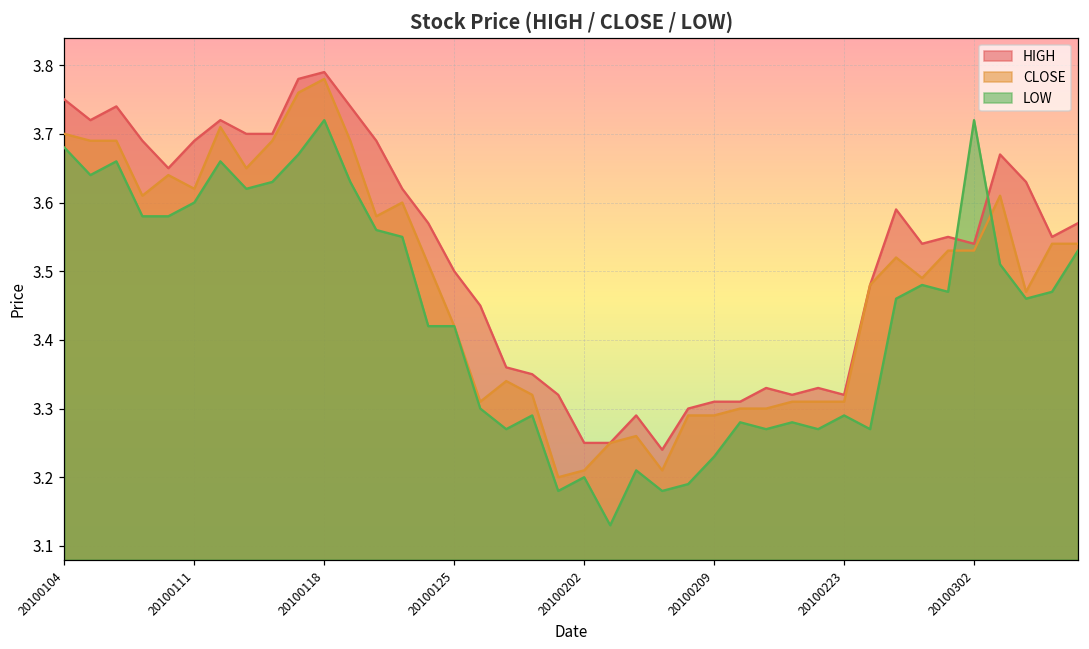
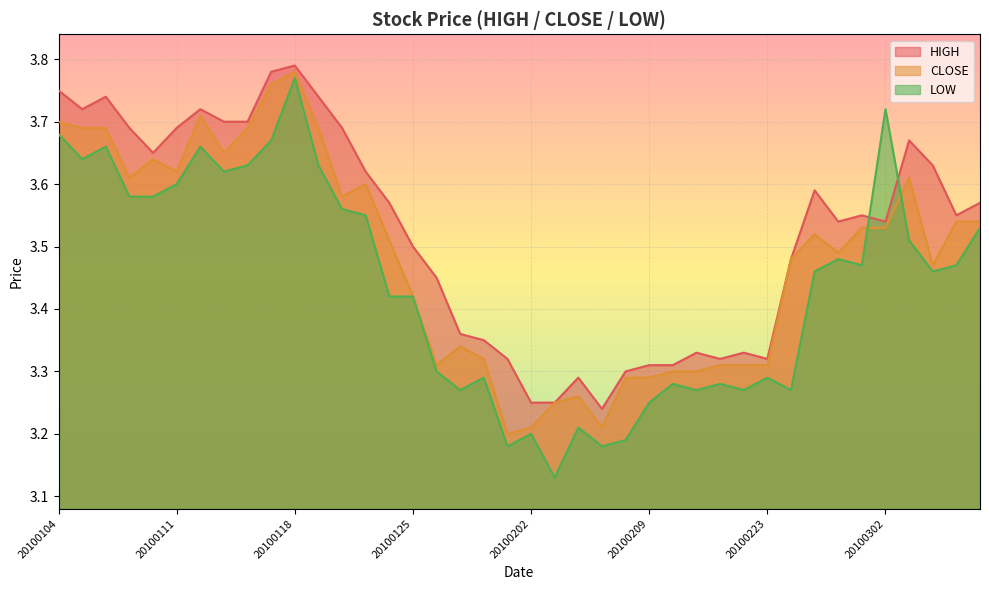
  {
    "LOW": {
      "20100104": 3.68,
      "20100111": 3.60,
-     "20100118": 3.72,
+     "20100118": 3.77,
      "20100202": 3.20,
-     "20100209": 3.23,
+     "20100209": 3.25,
      "20100223": 3.29,
      "20100302": 3.72
    }
  }
